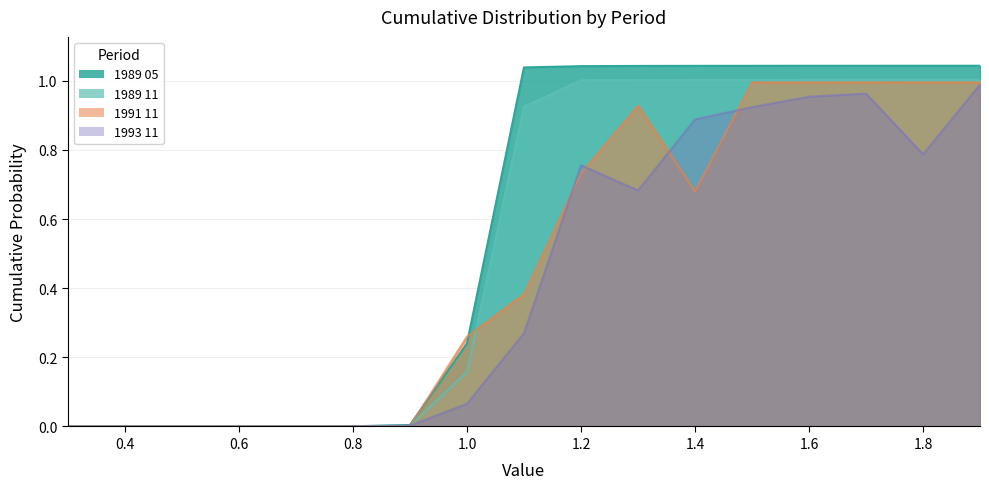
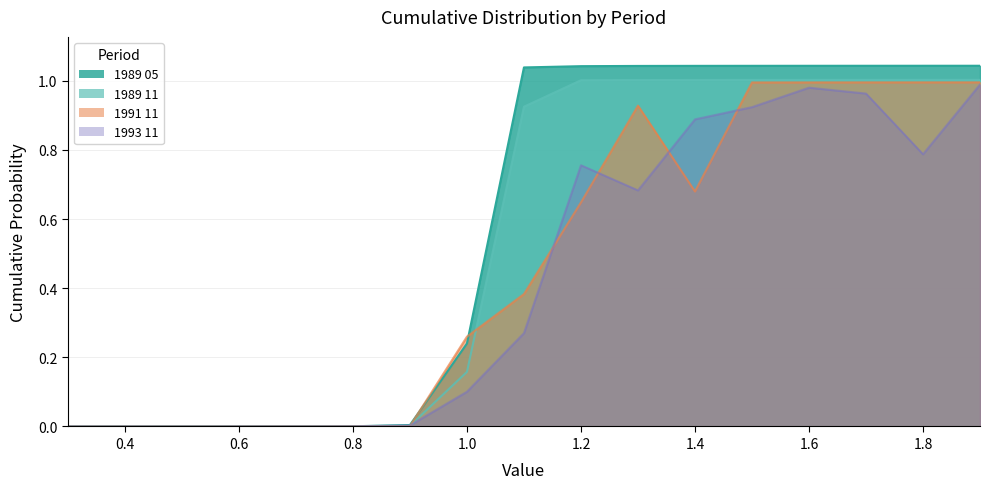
  {
    "1991 11": {
      "1.0": 0.26,
-     "1.2": 0.73,
+     "1.2": 0.65,
      "1.4": 0.68
    },
    "1993 11": {
-     "1.0": 0.07,
+     "1.0": 0.10,
      "1.2": 0.76,
      "1.4": 0.89,
-     "1.6": 0.95,
+     "1.6": 0.98,
      "1.8": 0.79
    }
  }
